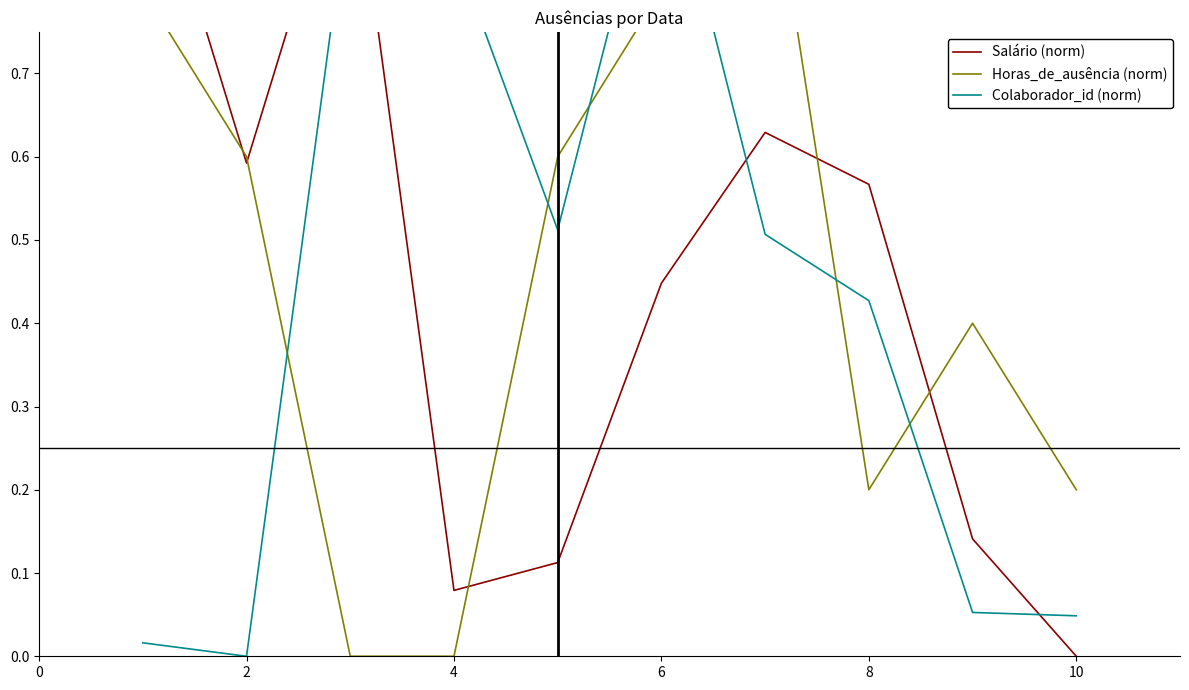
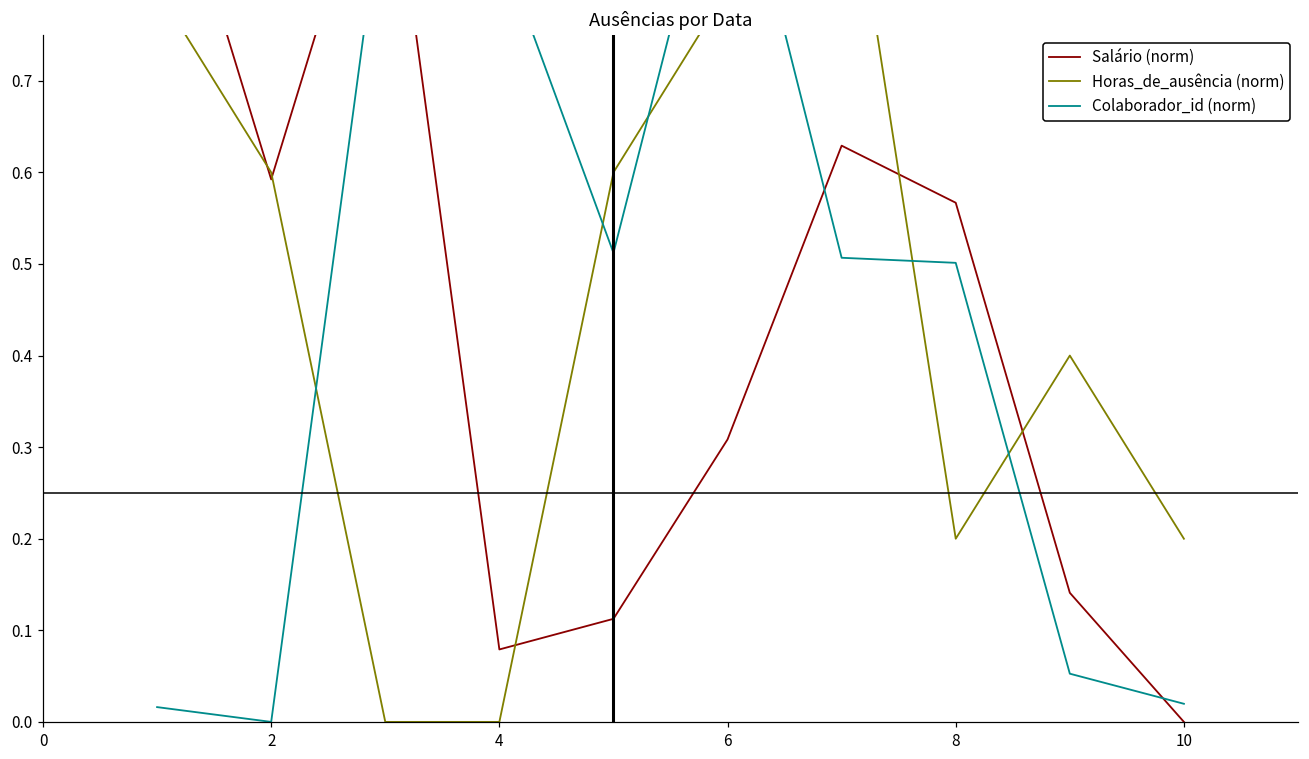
  {
    "Salário (norm)": {
      "2": 0.59,
      "4": 0.08,
-     "6": 0.45,
+     "6": 0.31,
      "8": 0.57,
      "10": 0.00
    },
    "Horas_de_ausência (norm)": {
      "2": 0.60,
      "4": 0.00,
      "8": 0.20,
      "10": 0.20
    },
    "Colaborador_id (norm)": {
      "2": 0.00,
-     "8": 0.43,
-     "10": 0.05
+     "8": 0.50,
+     "10": 0.02
    }
  }
